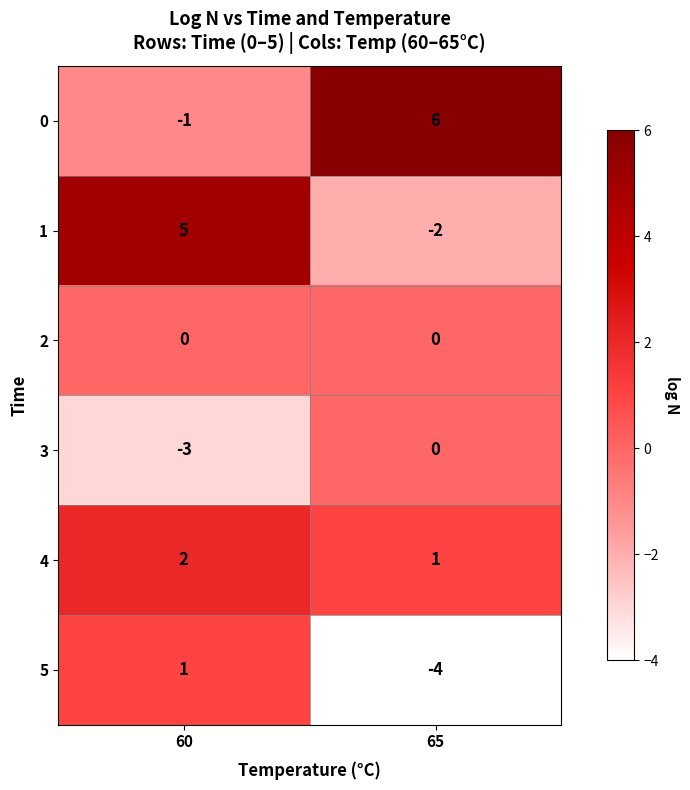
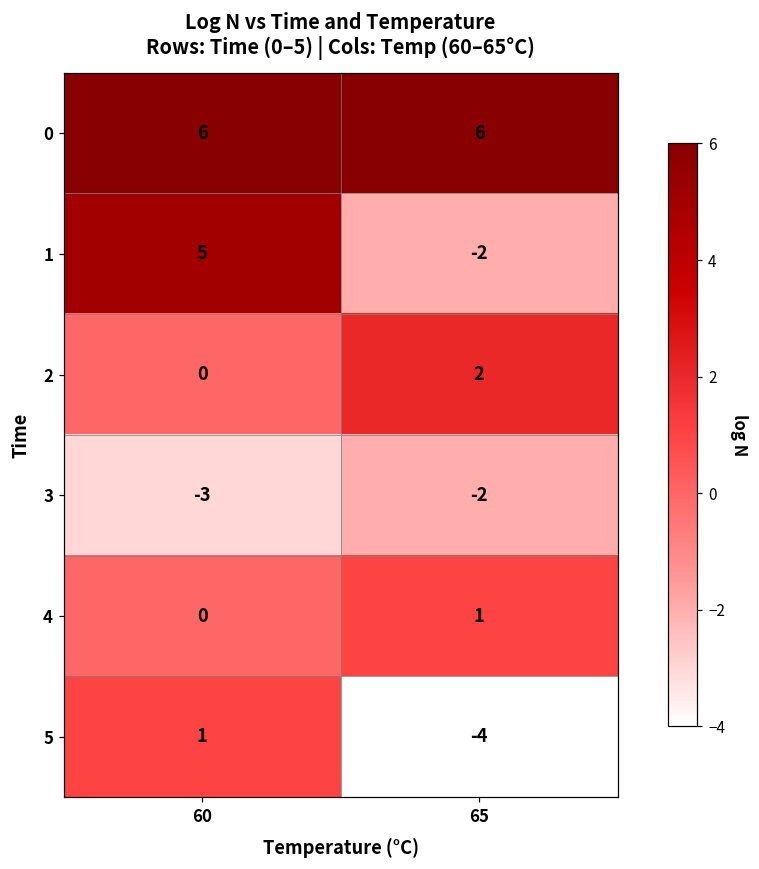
  {
    "0": {
-     "60": -1,
+     "60": 6,
      "65": 6
    },
    "1": {
      "60": 5,
      "65": -2
    },
    "2": {
      "60": 0,
-     "65": 0
+     "65": 2
    },
    "3": {
      "60": -3,
-     "65": 0
+     "65": -2
    },
    "4": {
-     "60": 2,
+     "60": 0,
      "65": 1
    },
    "5": {
      "60": 1,
      "65": -4
    }
  }
